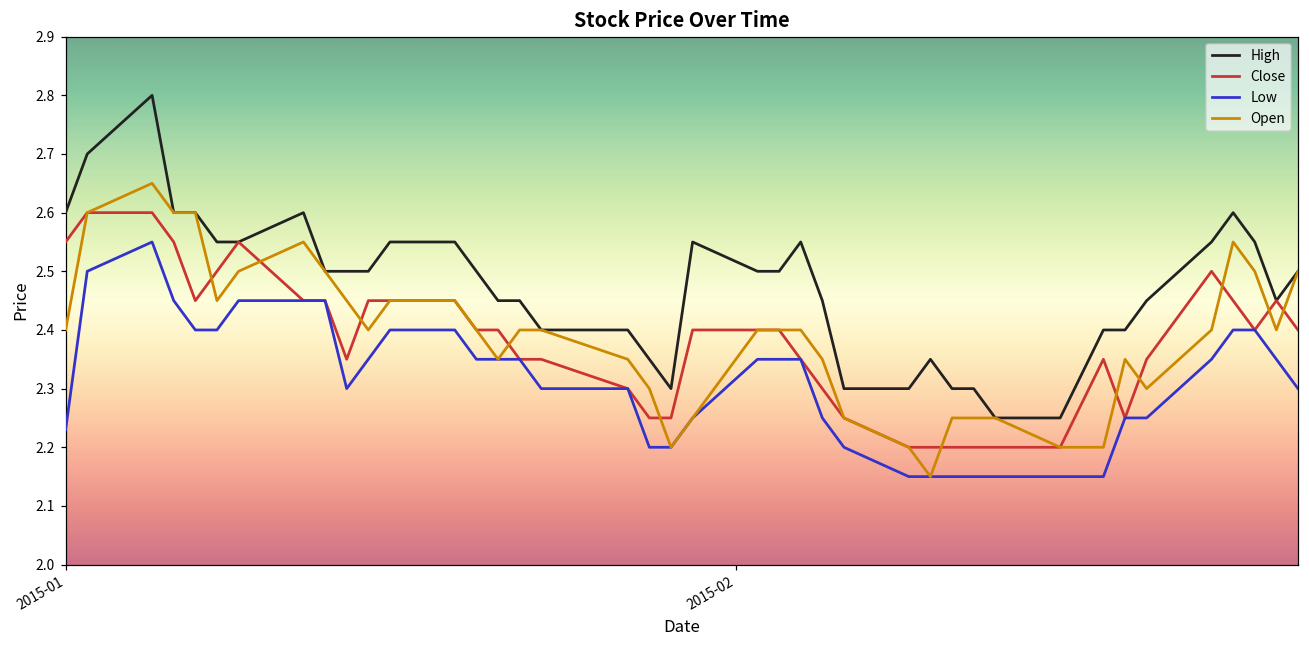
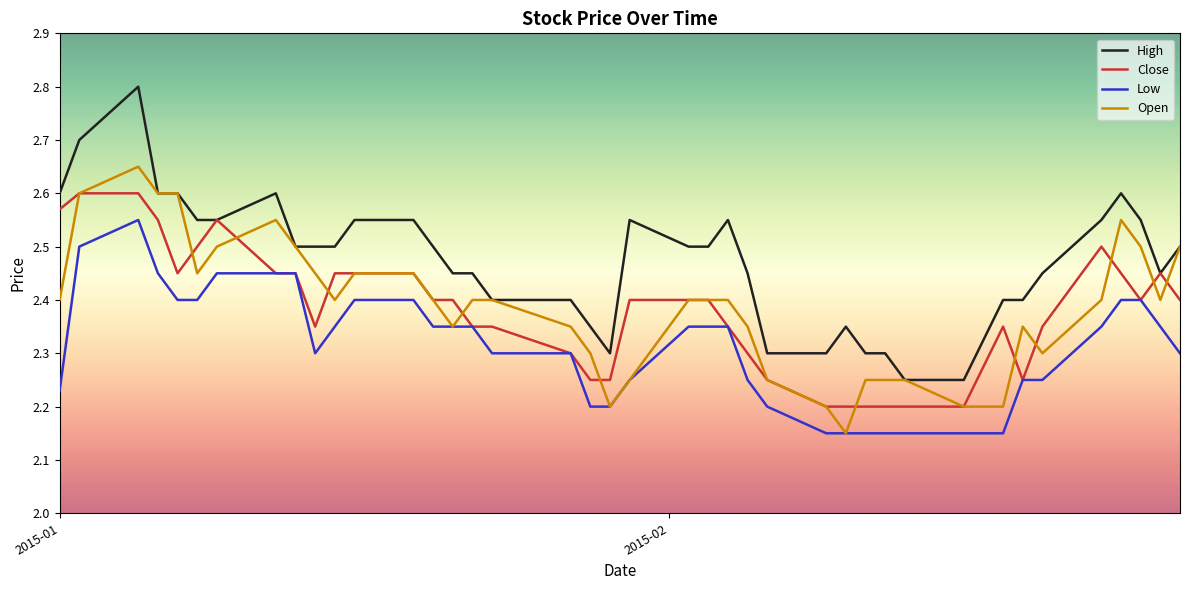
  {
    "High": {
      "2015-01": 2.60
    },
    "Close": {
-     "2015-01": 2.55
+     "2015-01": 2.57
    },
    "Low": {
      "2015-01": 2.23
    },
    "Open": {
      "2015-01": 2.40
    }
  }
